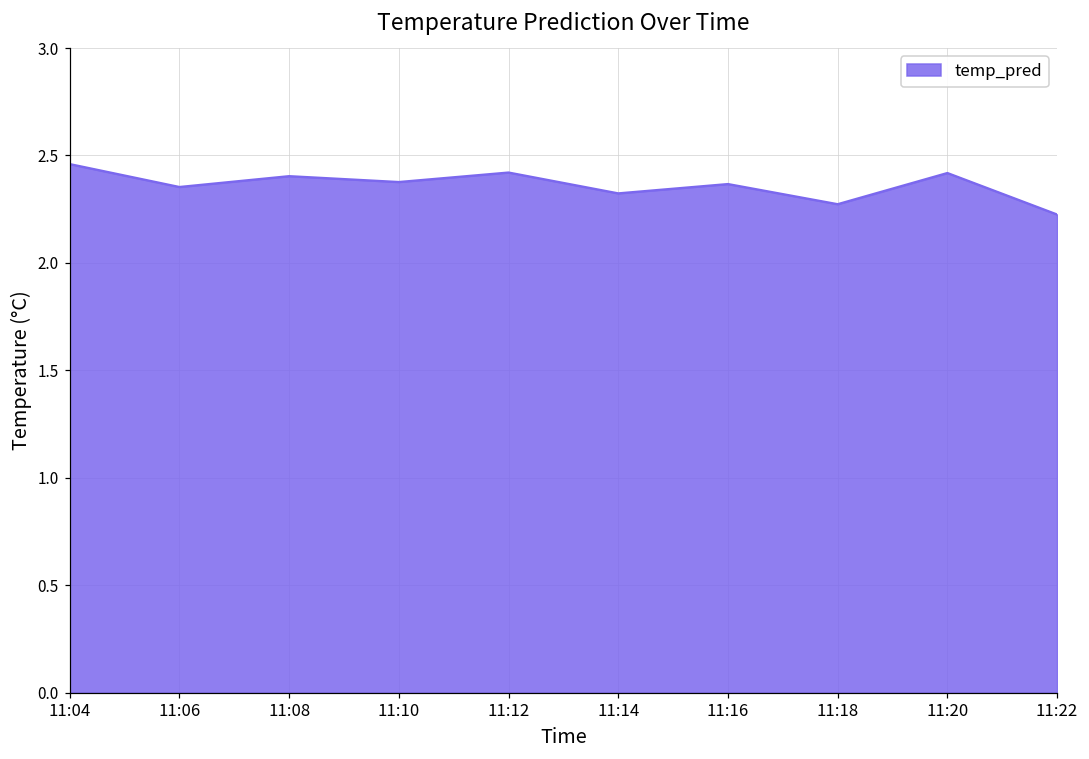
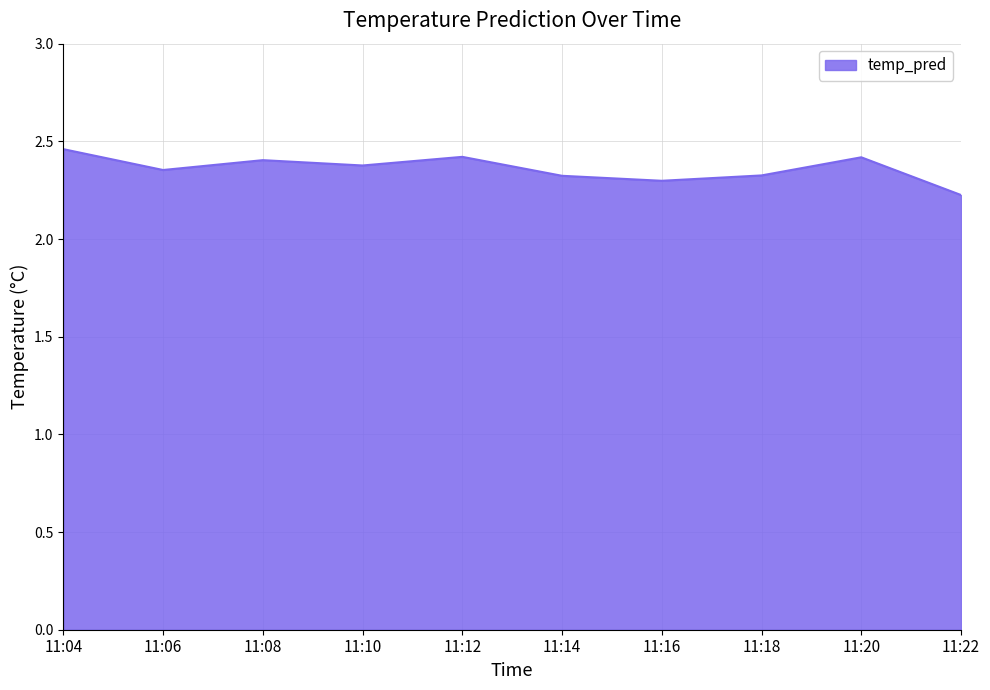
  {
    "11:04": 2.46,
    "11:06": 2.35,
    "11:08": 2.40,
    "11:10": 2.38,
    "11:12": 2.42,
    "11:14": 2.32,
-   "11:16": 2.37,
-   "11:18": 2.27,
+   "11:16": 2.30,
+   "11:18": 2.33,
    "11:20": 2.42,
    "11:22": 2.23
  }
